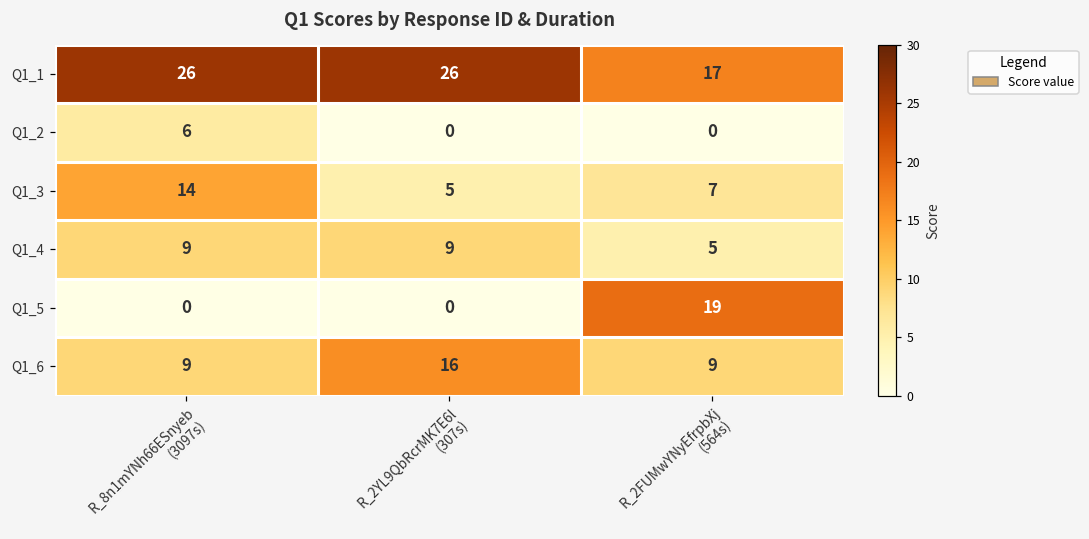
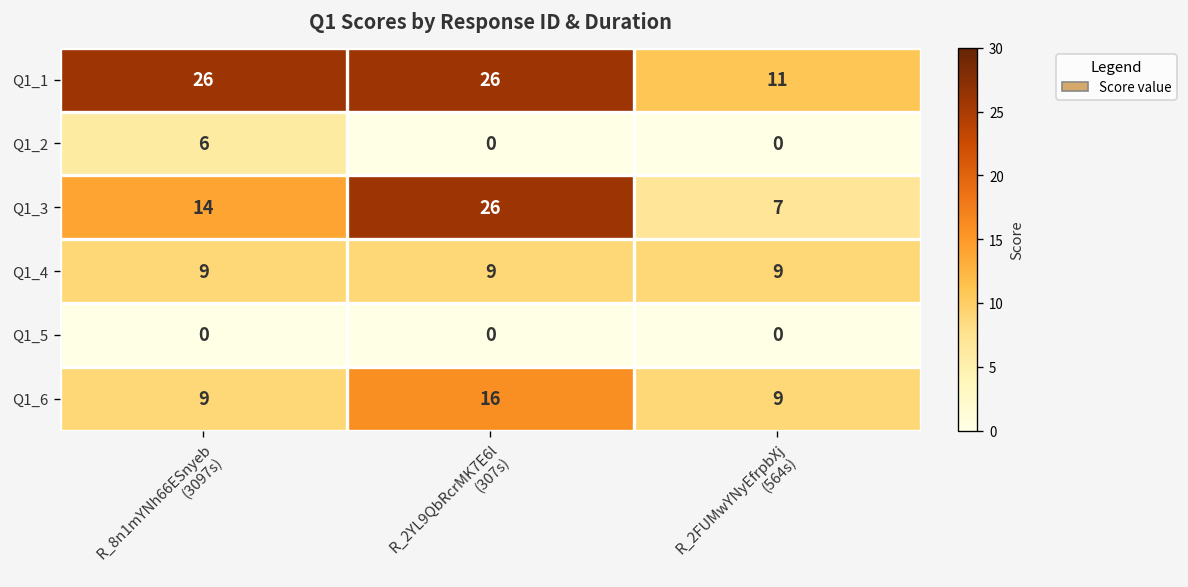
  {
    "Q1_1": {
      "R_8n1mYNh66ESnyeb (3097s)": 26,
      "R_2YL9QbRcrMK7E6l (307s)": 26,
-     "R_2FUMwYNyEfrpbXj (564s)": 17
+     "R_2FUMwYNyEfrpbXj (564s)": 11
    },
    "Q1_2": {
      "R_8n1mYNh66ESnyeb (3097s)": 6,
      "R_2YL9QbRcrMK7E6l (307s)": 0,
      "R_2FUMwYNyEfrpbXj (564s)": 0
    },
    "Q1_3": {
      "R_8n1mYNh66ESnyeb (3097s)": 14,
-     "R_2YL9QbRcrMK7E6l (307s)": 5,
+     "R_2YL9QbRcrMK7E6l (307s)": 26,
      "R_2FUMwYNyEfrpbXj (564s)": 7
    },
    "Q1_4": {
      "R_8n1mYNh66ESnyeb (3097s)": 9,
      "R_2YL9QbRcrMK7E6l (307s)": 9,
-     "R_2FUMwYNyEfrpbXj (564s)": 5
+     "R_2FUMwYNyEfrpbXj (564s)": 9
    },
    "Q1_5": {
      "R_8n1mYNh66ESnyeb (3097s)": 0,
      "R_2YL9QbRcrMK7E6l (307s)": 0,
-     "R_2FUMwYNyEfrpbXj (564s)": 19
+     "R_2FUMwYNyEfrpbXj (564s)": 0
    },
    "Q1_6": {
      "R_8n1mYNh66ESnyeb (3097s)": 9,
      "R_2YL9QbRcrMK7E6l (307s)": 16,
      "R_2FUMwYNyEfrpbXj (564s)": 9
    }
  }
